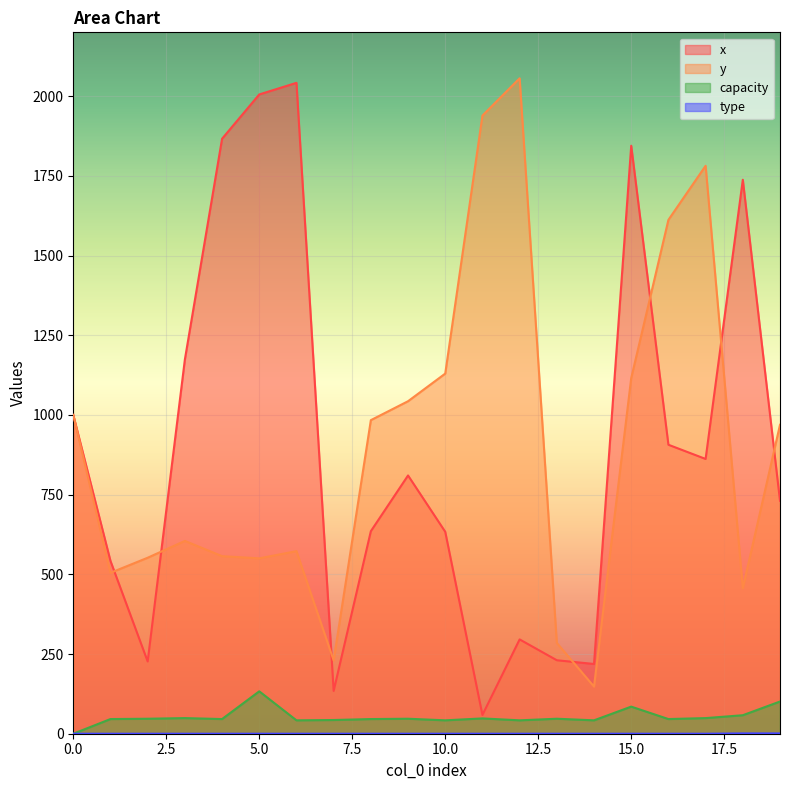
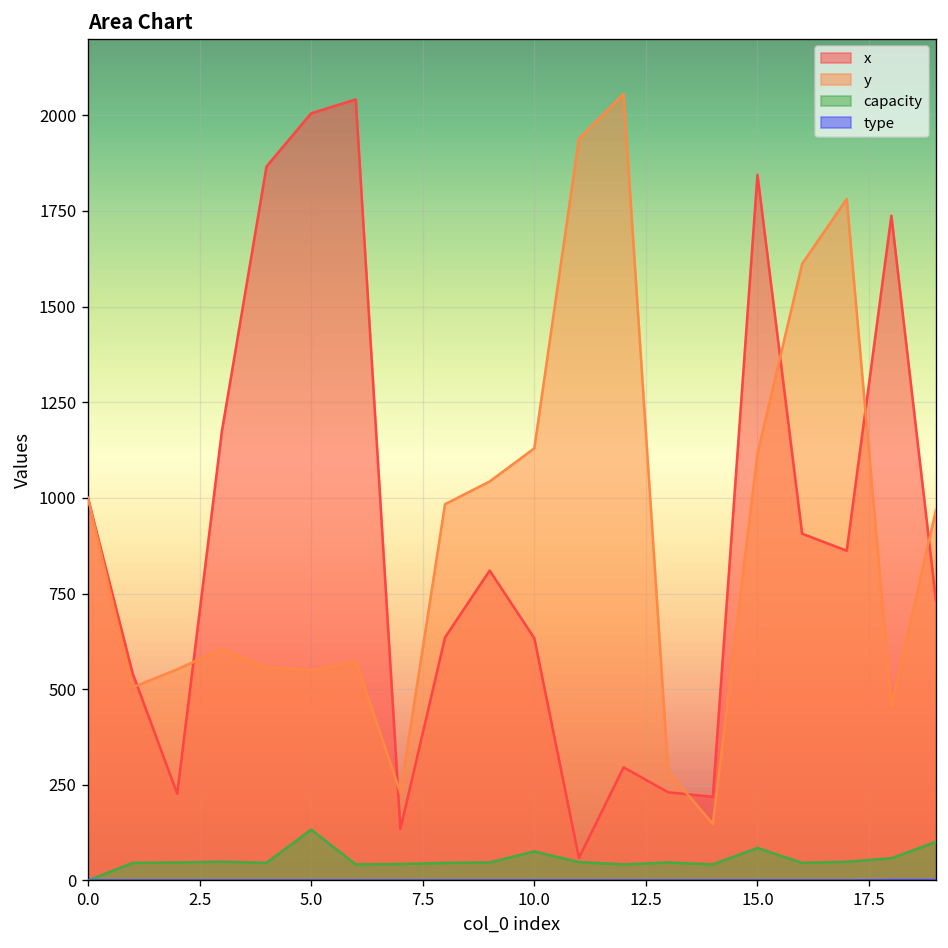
  {
    "capacity": {
      "5.0": 130,
-     "10.0": 40,
+     "10.0": 80,
      "15.0": 90
    },
    "type": {
      "5.0": 0,
      "10.0": 0,
      "15.0": 0
    }
  }
